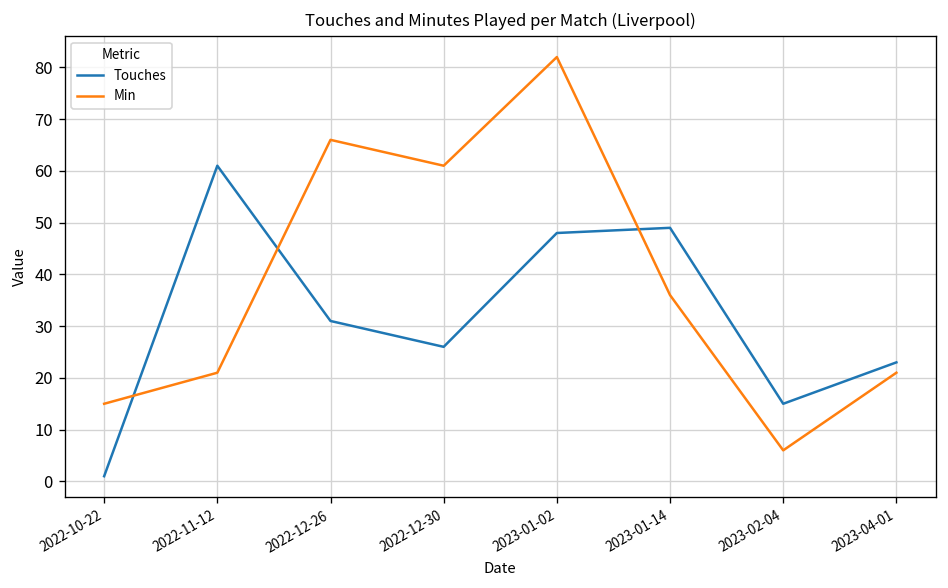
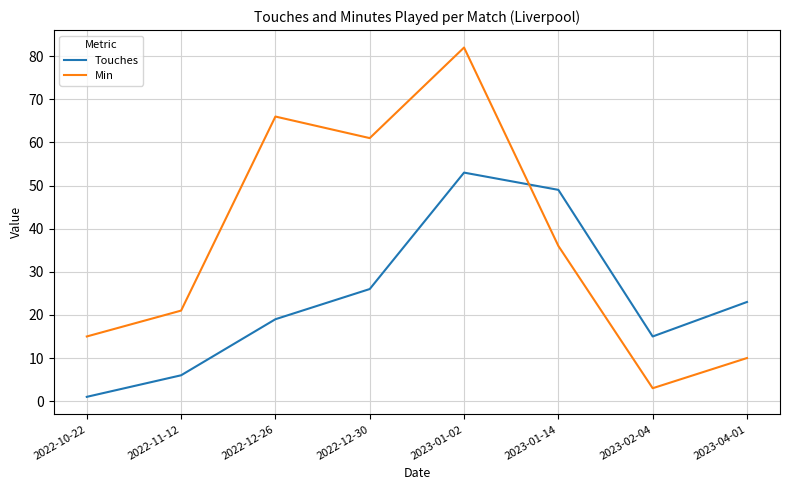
  {
    "Touches": {
      "2022-10-22": 1,
-     "2022-11-12": 61,
-     "2022-12-26": 31,
+     "2022-11-12": 6,
+     "2022-12-26": 19,
      "2022-12-30": 26,
-     "2023-01-02": 48,
+     "2023-01-02": 53,
      "2023-01-14": 49,
      "2023-02-04": 15,
      "2023-04-01": 23
    },
    "Min": {
      "2022-10-22": 15,
      "2022-11-12": 21,
      "2022-12-26": 66,
      "2022-12-30": 61,
      "2023-01-02": 82,
      "2023-01-14": 36,
-     "2023-02-04": 6,
-     "2023-04-01": 21
+     "2023-02-04": 3,
+     "2023-04-01": 10
    }
  }
